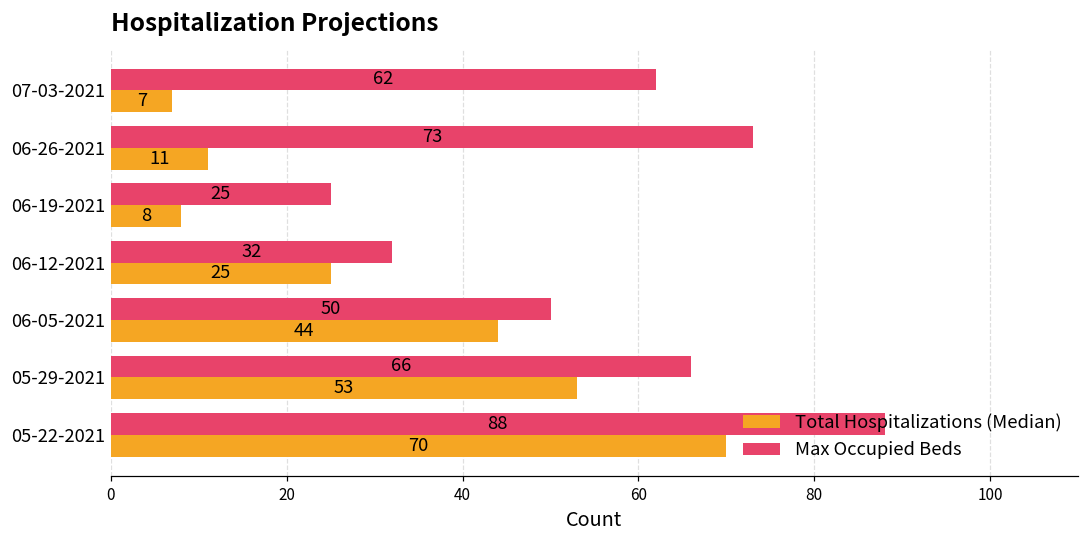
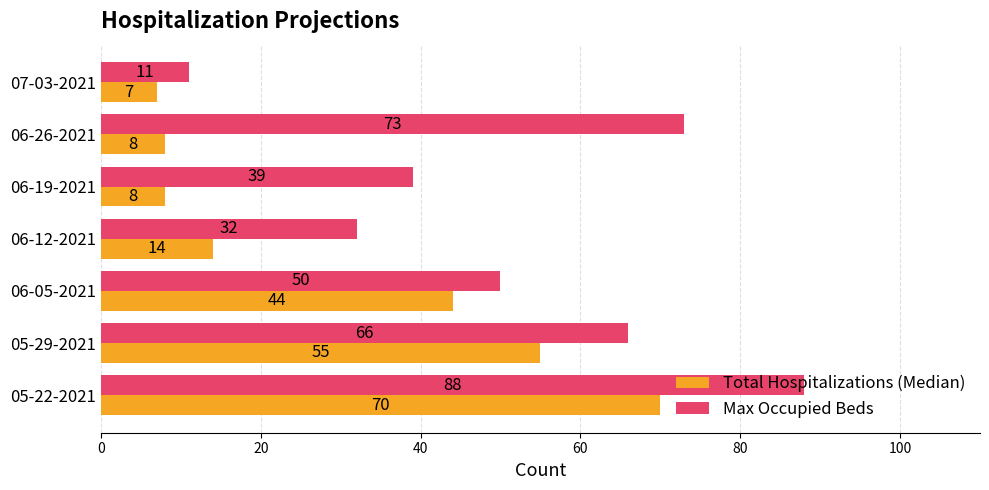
  {
    "Total Hospitalizations (Median)": {
      "07-03-2021": 7,
-     "06-26-2021": 11,
+     "06-26-2021": 8,
      "06-19-2021": 8,
-     "06-12-2021": 25,
+     "06-12-2021": 14,
      "06-05-2021": 44,
-     "05-29-2021": 53,
+     "05-29-2021": 55,
      "05-22-2021": 70
    },
    "Max Occupied Beds": {
-     "07-03-2021": 62,
+     "07-03-2021": 11,
      "06-26-2021": 73,
-     "06-19-2021": 25,
+     "06-19-2021": 39,
      "06-12-2021": 32,
      "06-05-2021": 50,
      "05-29-2021": 66,
      "05-22-2021": 88
    }
  }
